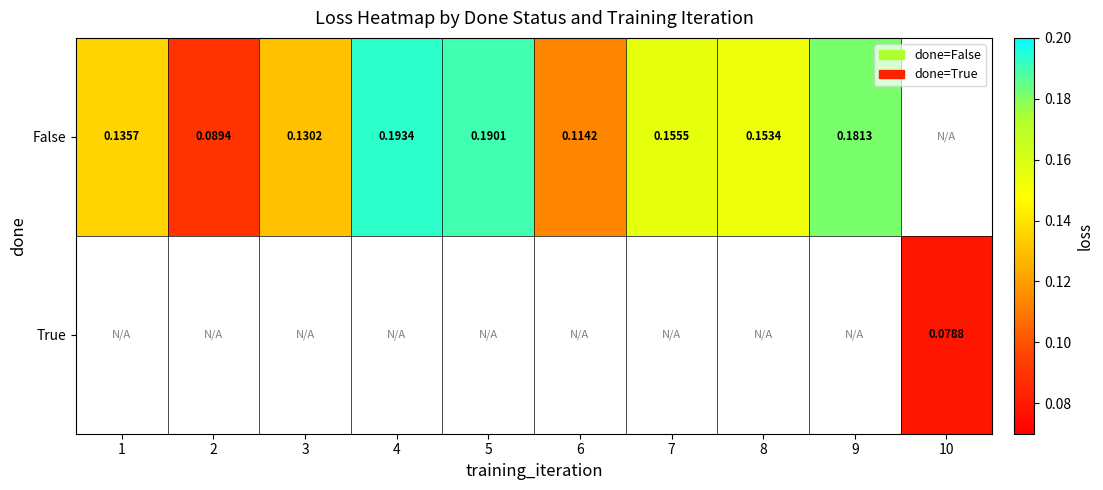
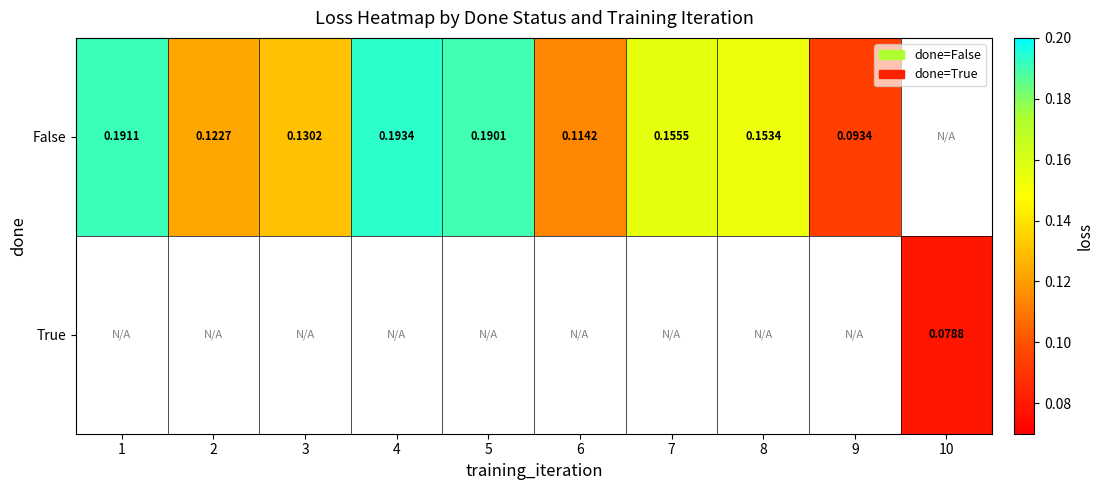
  {
    "False": {
-     "1": 0.1357,
-     "2": 0.0894,
+     "1": 0.1911,
+     "2": 0.1227,
      "3": 0.1302,
      "4": 0.1934,
      "5": 0.1901,
      "6": 0.1142,
      "7": 0.1555,
      "8": 0.1534,
-     "9": 0.1813
+     "9": 0.0934
    },
    "True": {
      "10": 0.0788
    }
  }
